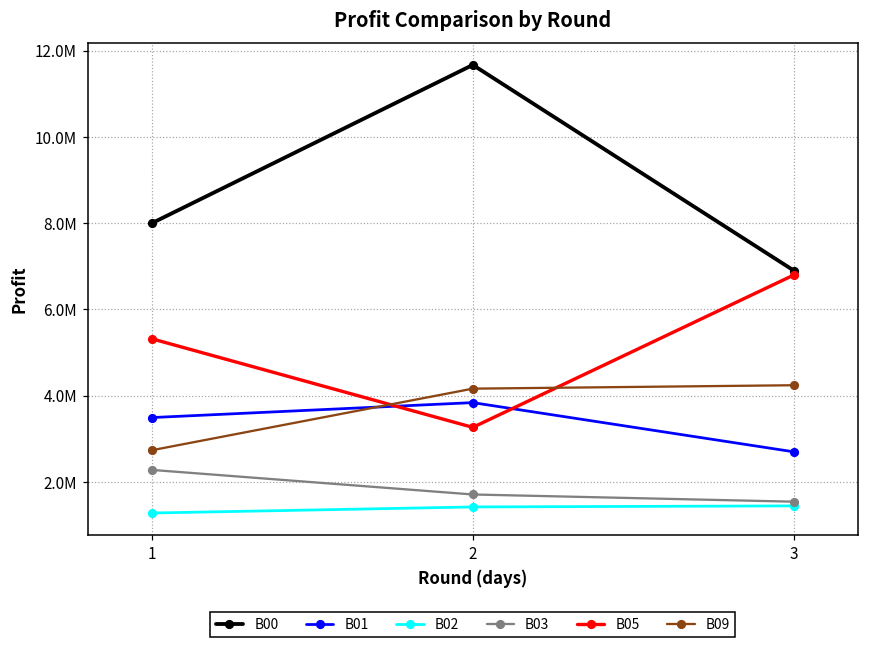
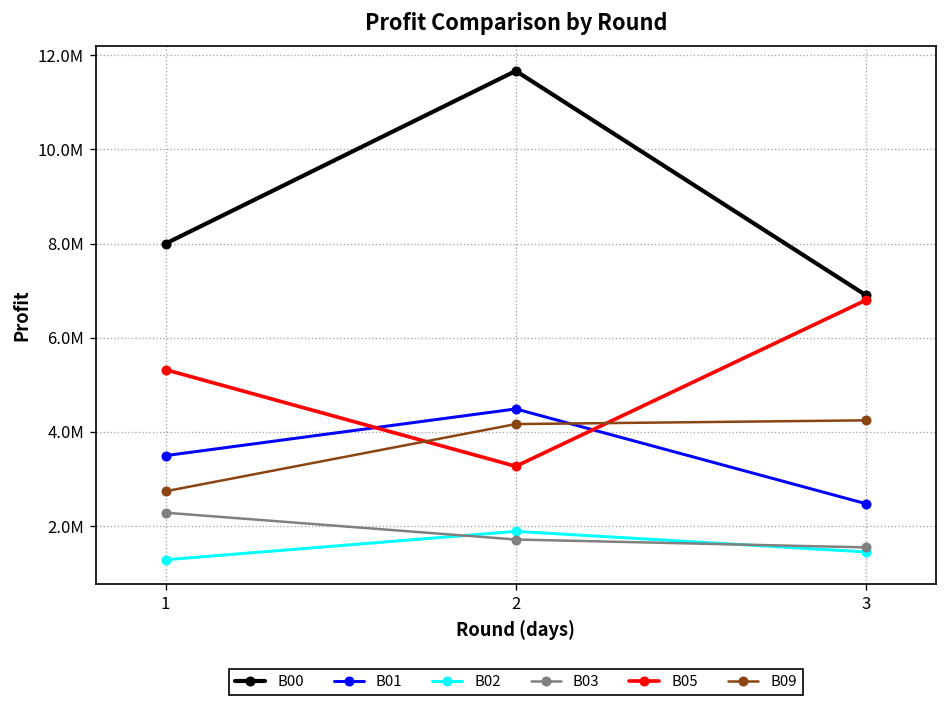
  {
    "B00": {
      "1": 8000000,
      "2": 11700000,
      "3": 6900000
    },
    "B01": {
      "1": 3500000,
-     "2": 3800000,
-     "3": 2700000
+     "2": 4500000,
+     "3": 2500000
    },
    "B02": {
      "1": 1300000,
-     "2": 1400000,
+     "2": 1900000,
      "3": 1400000
    },
    "B03": {
      "1": 2300000,
      "2": 1700000,
      "3": 1500000
    },
    "B05": {
      "1": 5300000,
      "2": 3300000,
      "3": 6800000
    },
    "B09": {
      "1": 2700000,
      "2": 4200000,
      "3": 4200000
    }
  }
